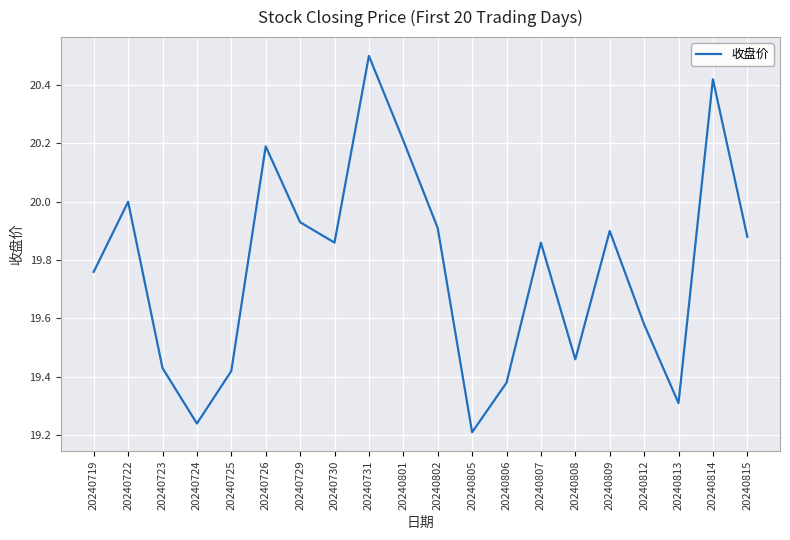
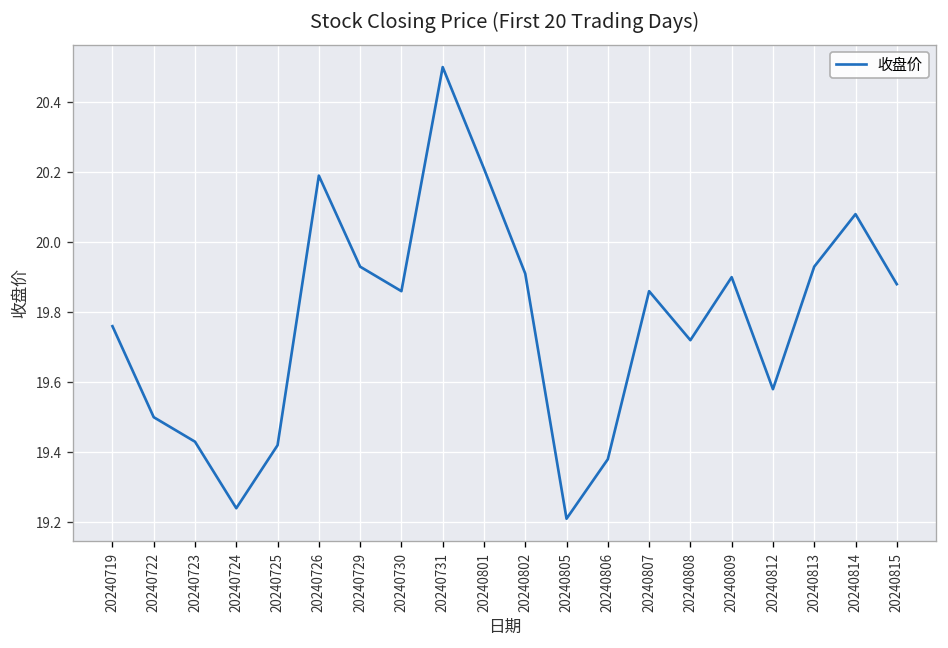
  {
    "20240719": 19.76,
-   "20240722": 20.0,
+   "20240722": 19.5,
    "20240723": 19.43,
    "20240724": 19.24,
    "20240725": 19.42,
    "20240726": 20.19,
    "20240729": 19.93,
    "20240730": 19.86,
    "20240731": 20.50,
    "20240801": 20.21,
    "20240802": 19.91,
    "20240805": 19.21,
    "20240806": 19.38,
    "20240807": 19.86,
-   "20240808": 19.46,
+   "20240808": 19.72,
    "20240809": 19.90,
    "20240812": 19.58,
-   "20240813": 19.31,
-   "20240814": 20.42,
+   "20240813": 19.93,
+   "20240814": 20.08,
    "20240815": 19.88
  }
